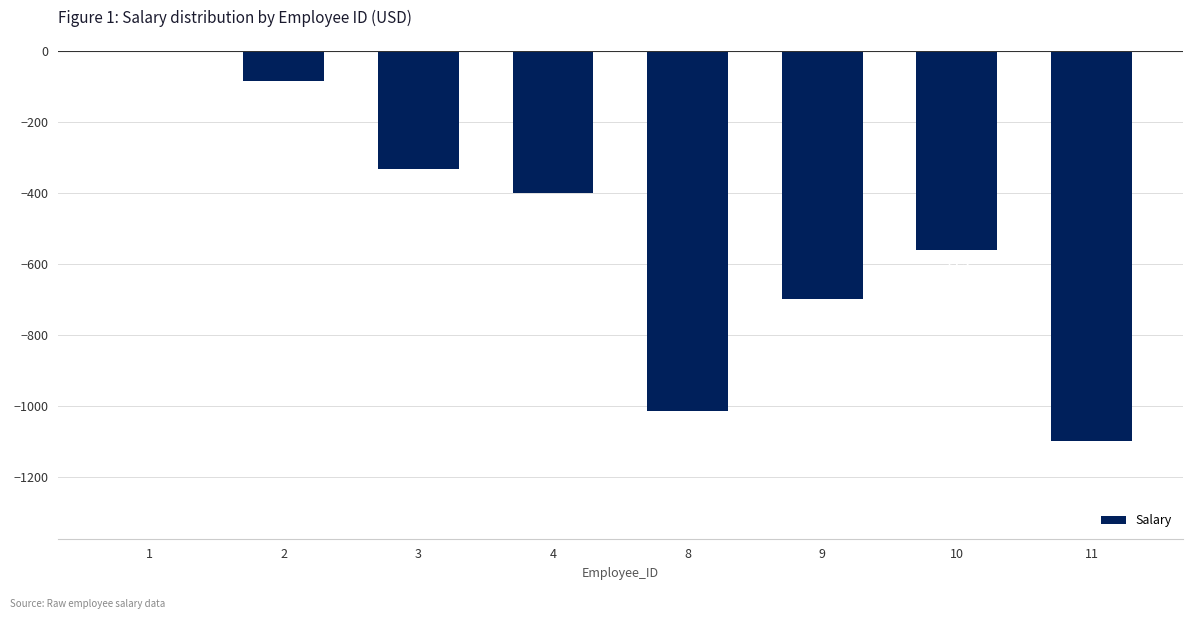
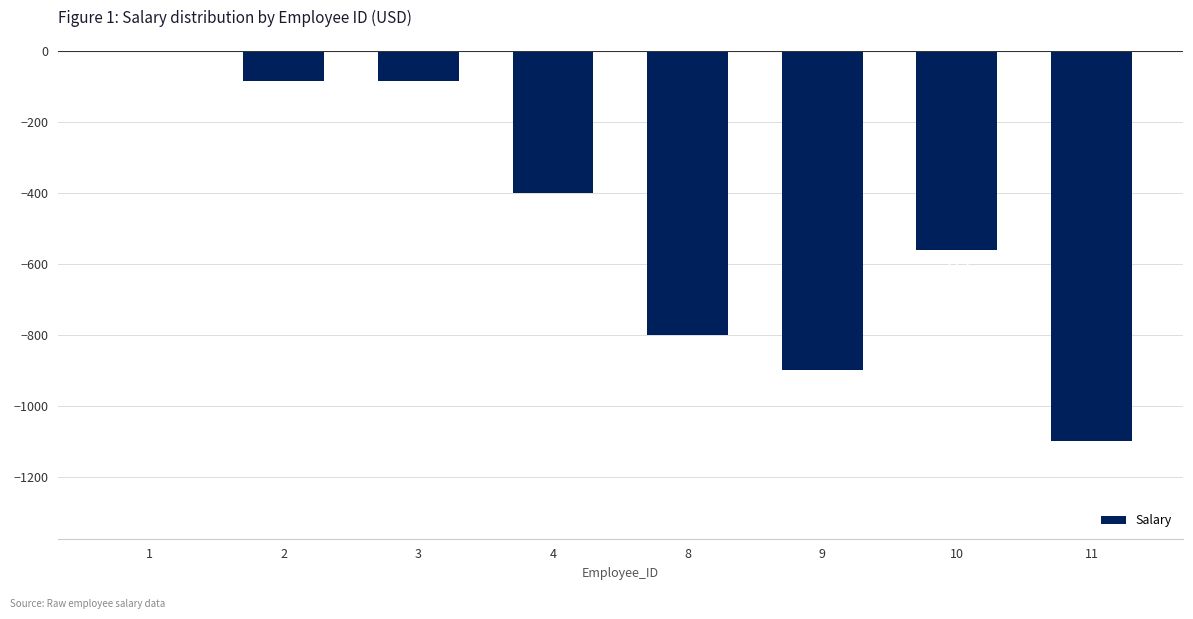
  {
    "2": -80,
-   "3": -330,
+   "3": -80,
    "4": -400,
-   "8": -1010,
-   "9": -700,
+   "8": -800,
+   "9": -900,
    "10": -560,
    "11": -1100
  }
